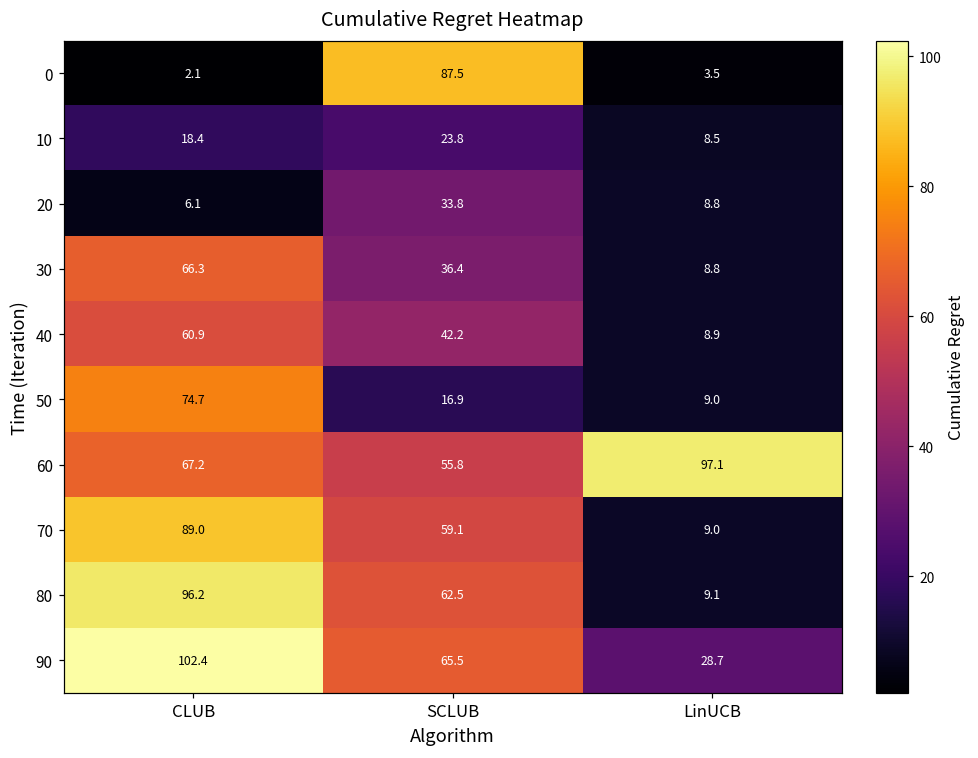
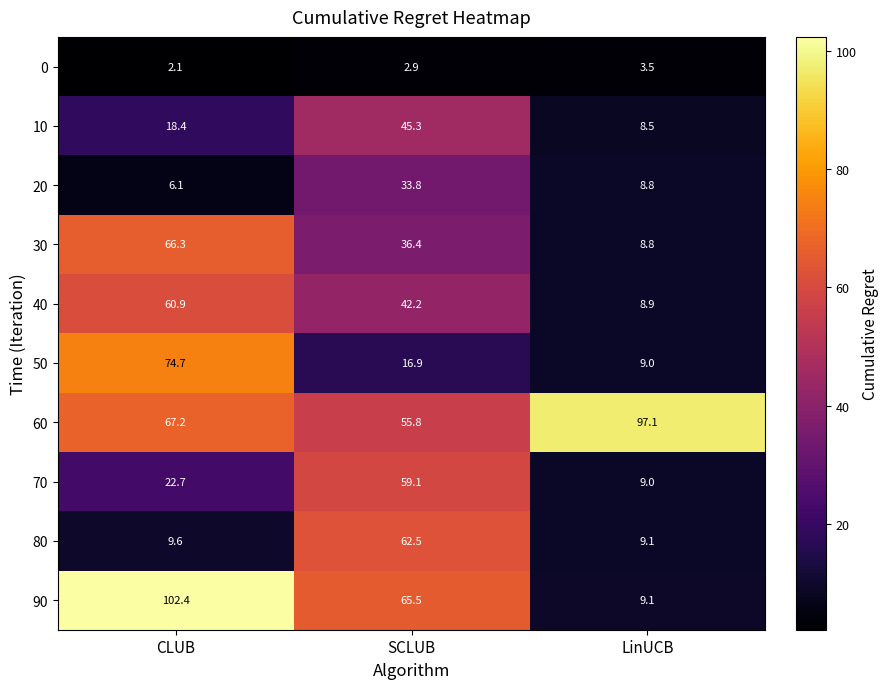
  {
    "0": {
      "CLUB": 2.1,
-     "SCLUB": 87.5,
+     "SCLUB": 2.9,
      "LinUCB": 3.5
    },
    "10": {
      "CLUB": 18.4,
-     "SCLUB": 23.8,
+     "SCLUB": 45.3,
      "LinUCB": 8.5
    },
    "20": {
      "CLUB": 6.1,
      "SCLUB": 33.8,
      "LinUCB": 8.8
    },
    "30": {
      "CLUB": 66.3,
      "SCLUB": 36.4,
      "LinUCB": 8.8
    },
    "40": {
      "CLUB": 60.9,
      "SCLUB": 42.2,
      "LinUCB": 8.9
    },
    "50": {
      "CLUB": 74.7,
      "SCLUB": 16.9,
      "LinUCB": 9.0
    },
    "60": {
      "CLUB": 67.2,
      "SCLUB": 55.8,
      "LinUCB": 97.1
    },
    "70": {
-     "CLUB": 89.0,
+     "CLUB": 22.7,
      "SCLUB": 59.1,
      "LinUCB": 9.0
    },
    "80": {
-     "CLUB": 96.2,
+     "CLUB": 9.6,
      "SCLUB": 62.5,
      "LinUCB": 9.1
    },
    "90": {
      "CLUB": 102.4,
      "SCLUB": 65.5,
-     "LinUCB": 28.7
+     "LinUCB": 9.1
    }
  }
